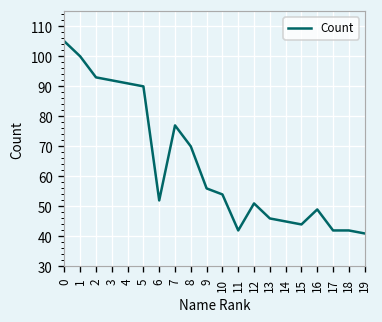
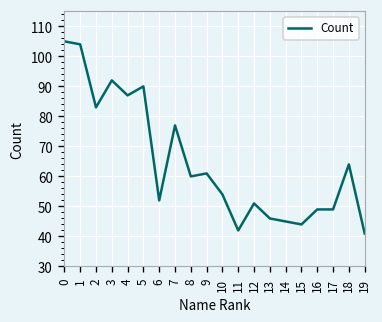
  {
    "0": 105,
-   "1": 100,
-   "2": 93,
+   "1": 104,
+   "2": 83,
    "3": 92,
-   "4": 91,
+   "4": 87,
    "5": 90,
    "6": 52,
    "7": 77,
-   "8": 70,
-   "9": 56,
+   "8": 60,
+   "9": 61,
    "10": 54,
    "11": 42,
    "12": 51,
    "13": 46,
    "14": 45,
    "15": 44,
    "16": 49,
-   "17": 42,
-   "18": 42,
+   "17": 49,
+   "18": 64,
    "19": 41
  }
